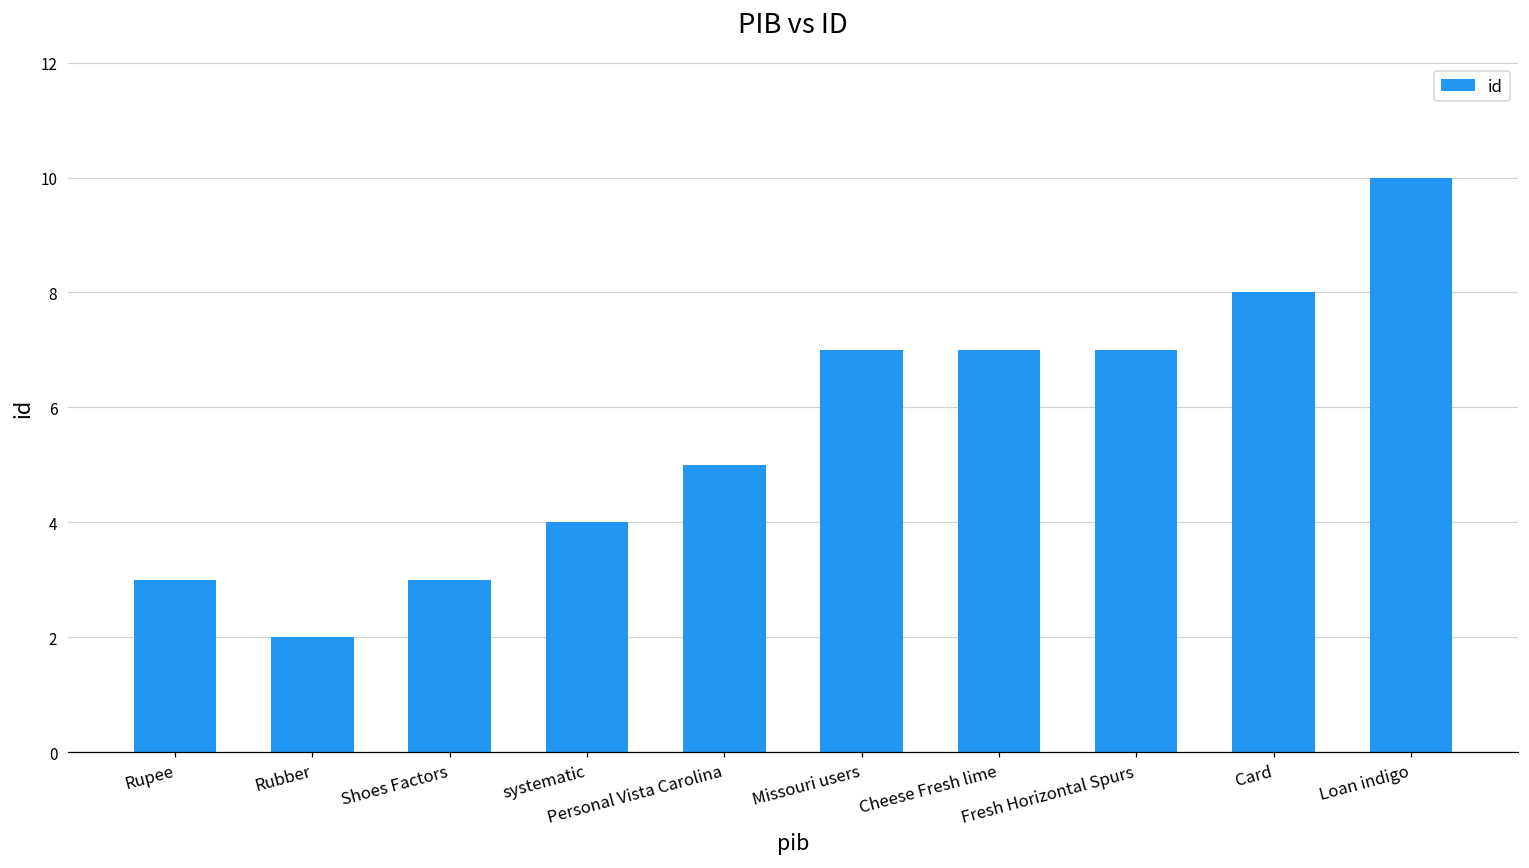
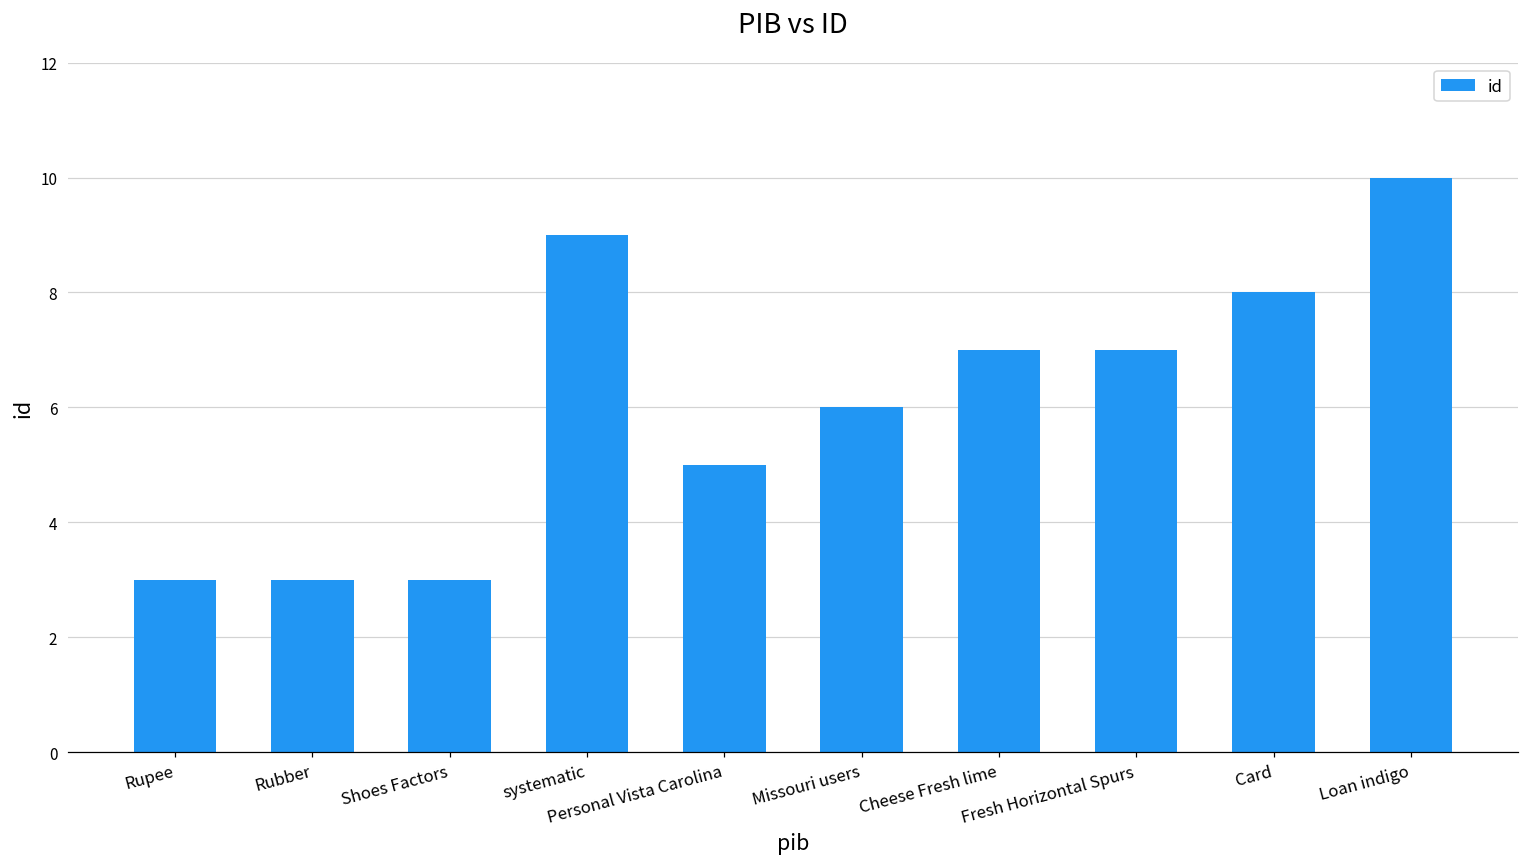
  {
    "Rupee": 3,
-   "Rubber": 2,
+   "Rubber": 3,
    "Shoes Factors": 3,
-   "systematic": 4,
+   "systematic": 9,
    "Personal Vista Carolina": 5,
-   "Missouri users": 7,
+   "Missouri users": 6,
    "Cheese Fresh lime": 7,
    "Fresh Horizontal Spurs": 7,
    "Card": 8,
    "Loan indigo": 10
  }
